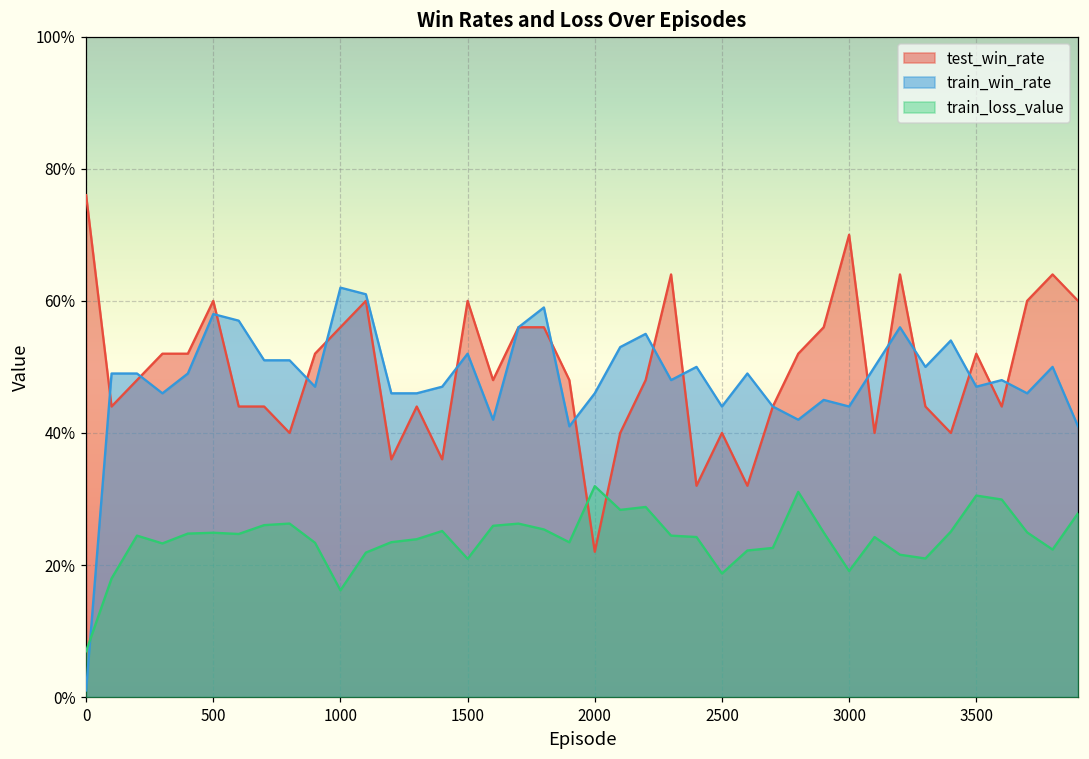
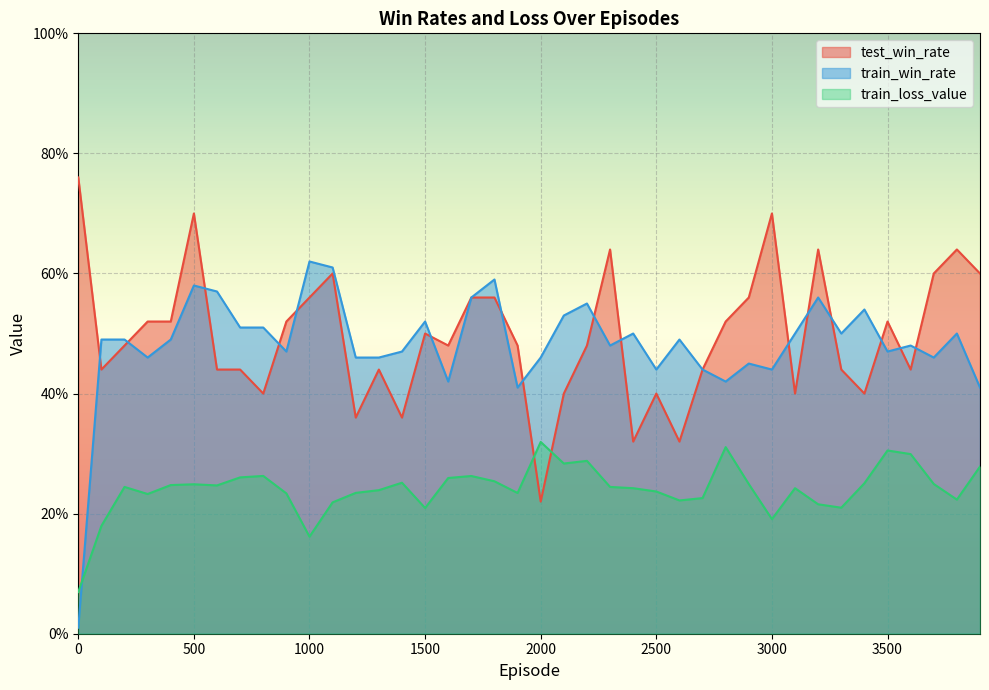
  {
    "test_win_rate": {
      "0": "76%",
-     "500": "60%",
+     "500": "70%",
      "1000": "56%",
-     "1500": "60%",
+     "1500": "50%",
      "2000": "22%",
      "2500": "40%",
      "3000": "70%",
      "3500": "52%"
    },
    "train_win_rate": {
      "0": "1%",
      "500": "58%",
      "1000": "62%",
      "1500": "52%",
      "2000": "46%",
      "2500": "44%",
      "3000": "44%",
      "3500": "47%"
    },
    "train_loss_value": {
      "0": "7%",
      "500": "25%",
      "1000": "16%",
      "1500": "21%",
      "2000": "32%",
-     "2500": "19%",
+     "2500": "24%",
      "3000": "19%",
      "3500": "31%"
    }
  }
